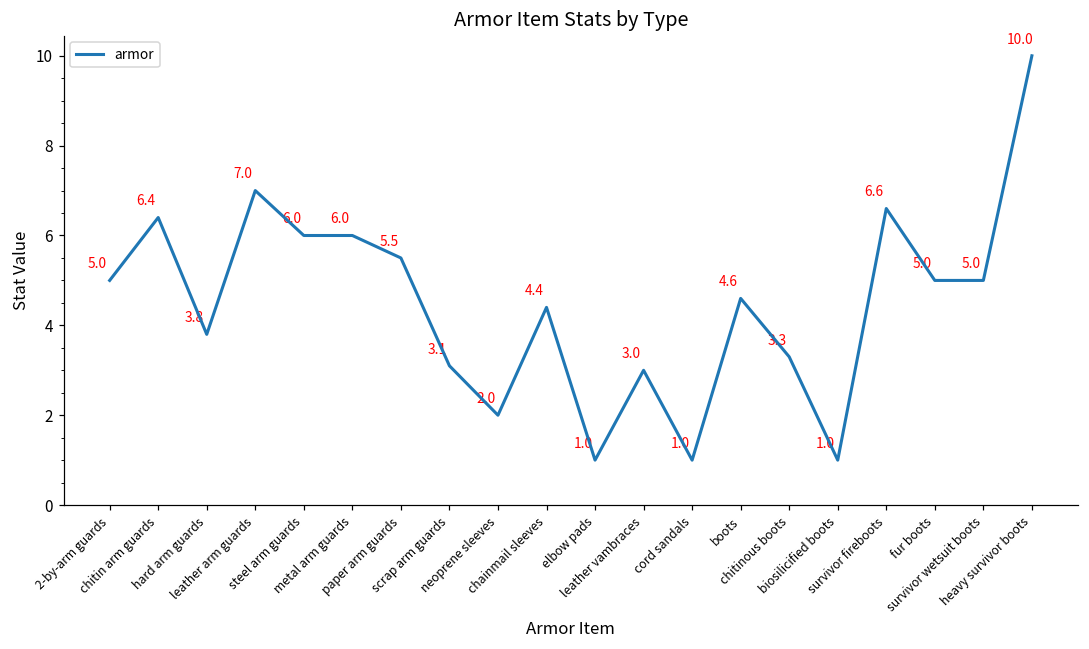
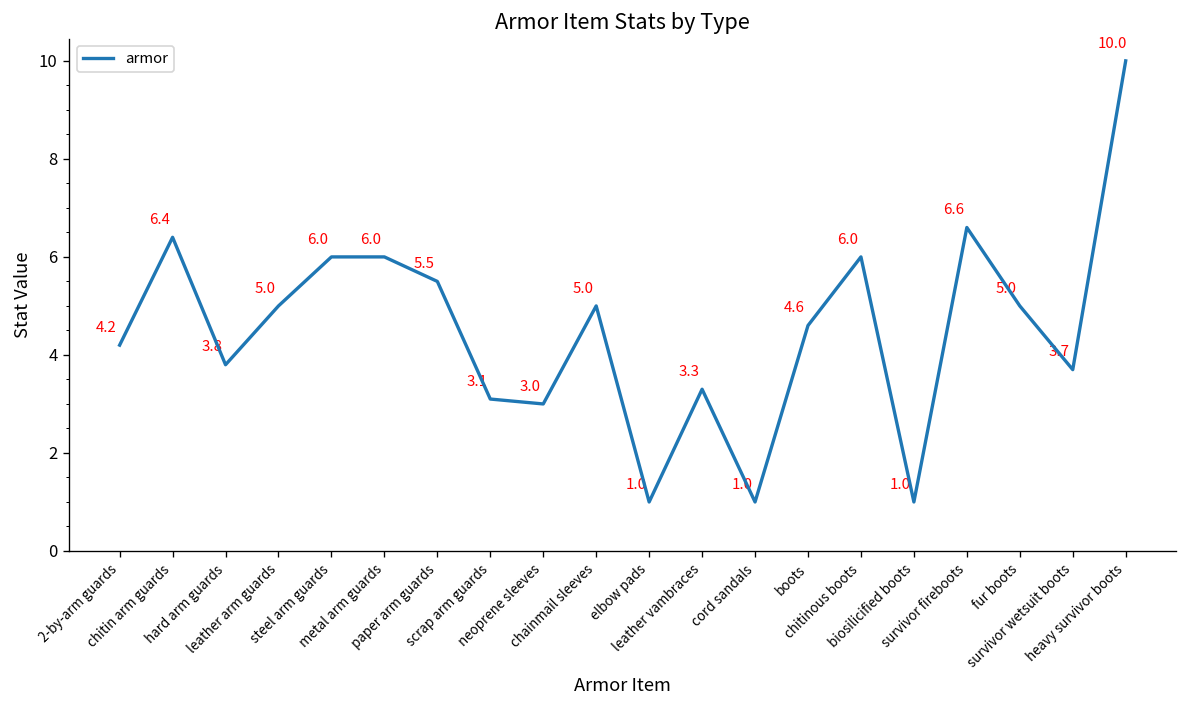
  {
-   "2-by-arm guards": 5.0,
+   "2-by-arm guards": 4.2,
    "chitin arm guards": 6.4,
    "hard arm guards": 3.8,
-   "leather arm guards": 7.0,
+   "leather arm guards": 5.0,
    "steel arm guards": 6.0,
    "metal arm guards": 6.0,
    "paper arm guards": 5.5,
    "scrap arm guards": 3.1,
-   "neoprene sleeves": 2.0,
-   "chainmail sleeves": 4.4,
+   "neoprene sleeves": 3.0,
+   "chainmail sleeves": 5.0,
    "elbow pads": 1.0,
-   "leather vambraces": 3.0,
+   "leather vambraces": 3.3,
    "cord sandals": 1.0,
    "boots": 4.6,
-   "chitinous boots": 3.3,
+   "chitinous boots": 6.0,
    "biosilicified boots": 1.0,
    "survivor fireboots": 6.6,
    "fur boots": 5.0,
-   "survivor wetsuit boots": 5.0,
+   "survivor wetsuit boots": 3.7,
    "heavy survivor boots": 10.0
  }
